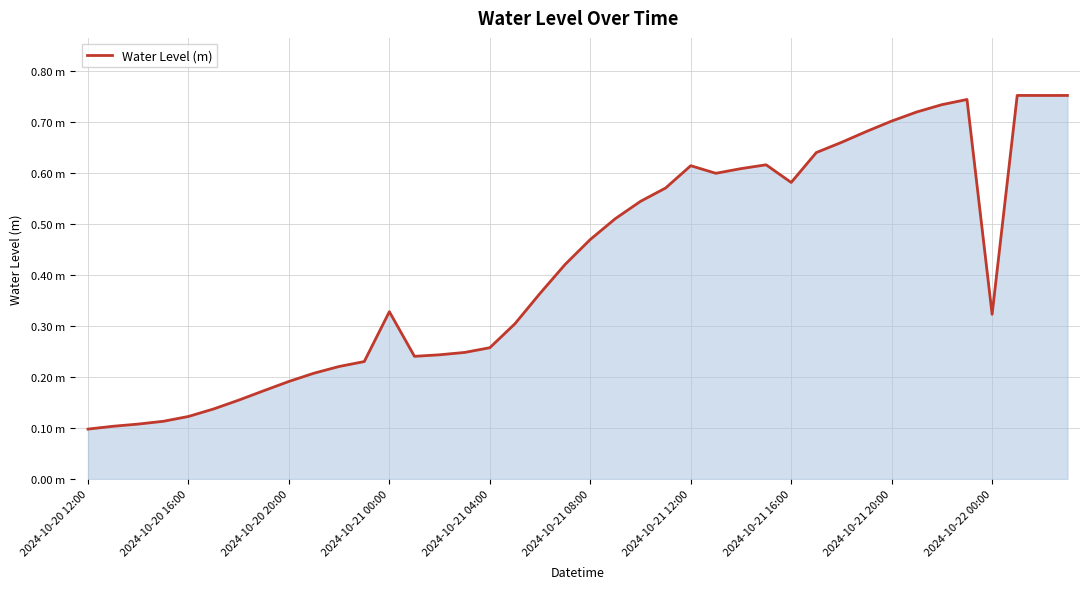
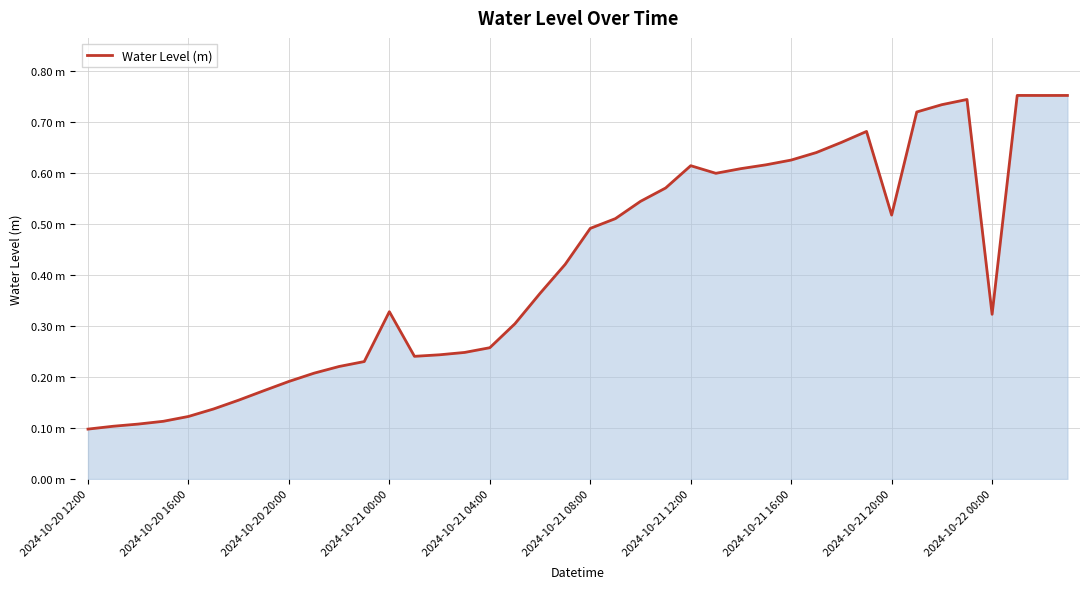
  {
    "2024-10-20 12:00": "0.10 m",
    "2024-10-20 16:00": "0.12 m",
    "2024-10-20 20:00": "0.19 m",
    "2024-10-21 00:00": "0.33 m",
    "2024-10-21 04:00": "0.26 m",
-   "2024-10-21 08:00": "0.47 m",
+   "2024-10-21 08:00": "0.49 m",
    "2024-10-21 12:00": "0.61 m",
-   "2024-10-21 16:00": "0.58 m",
-   "2024-10-21 20:00": "0.70 m",
+   "2024-10-21 16:00": "0.63 m",
+   "2024-10-21 20:00": "0.52 m",
    "2024-10-22 00:00": "0.32 m"
  }
